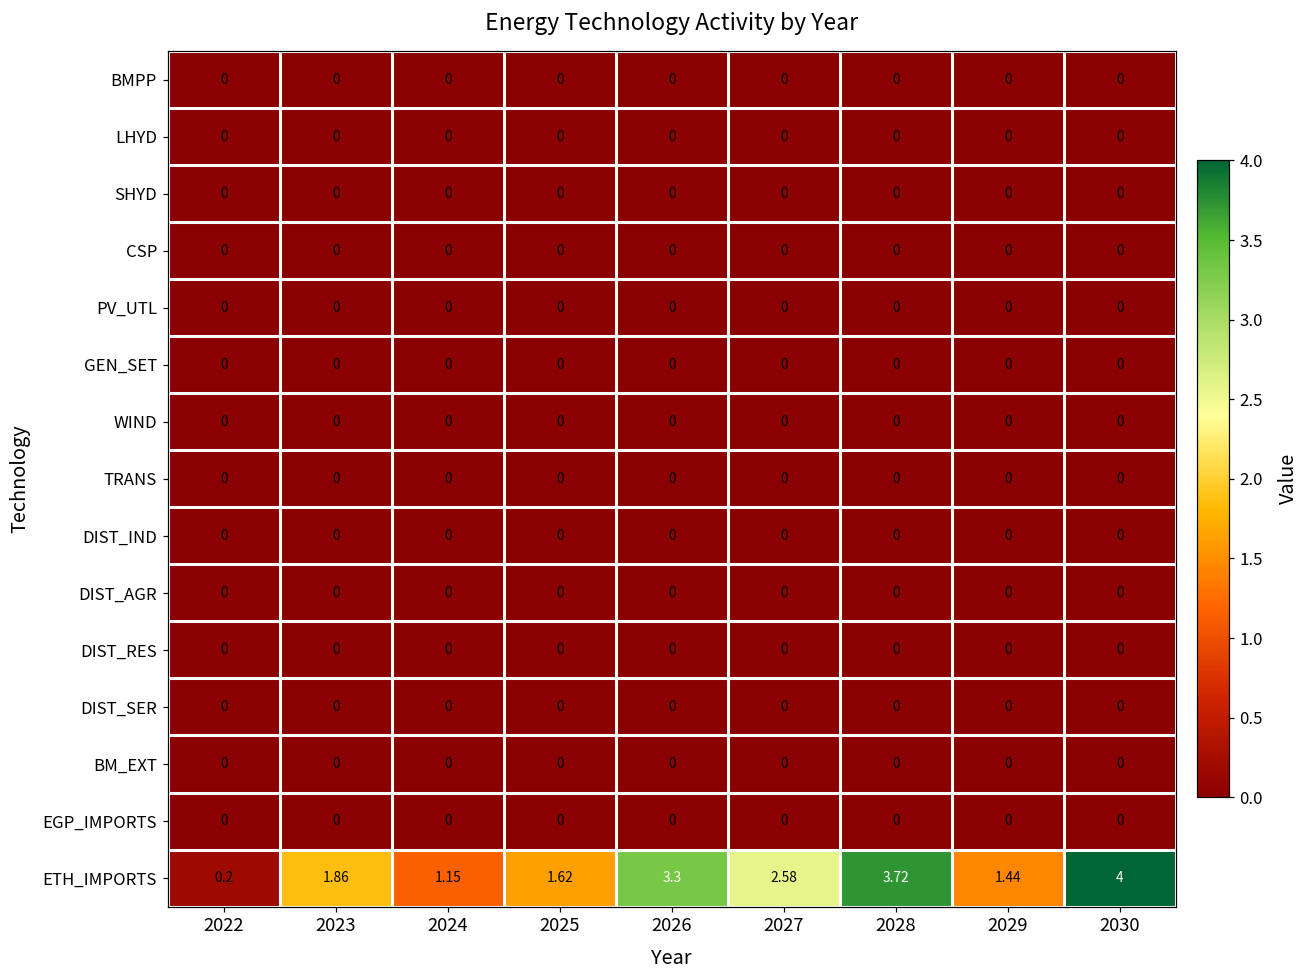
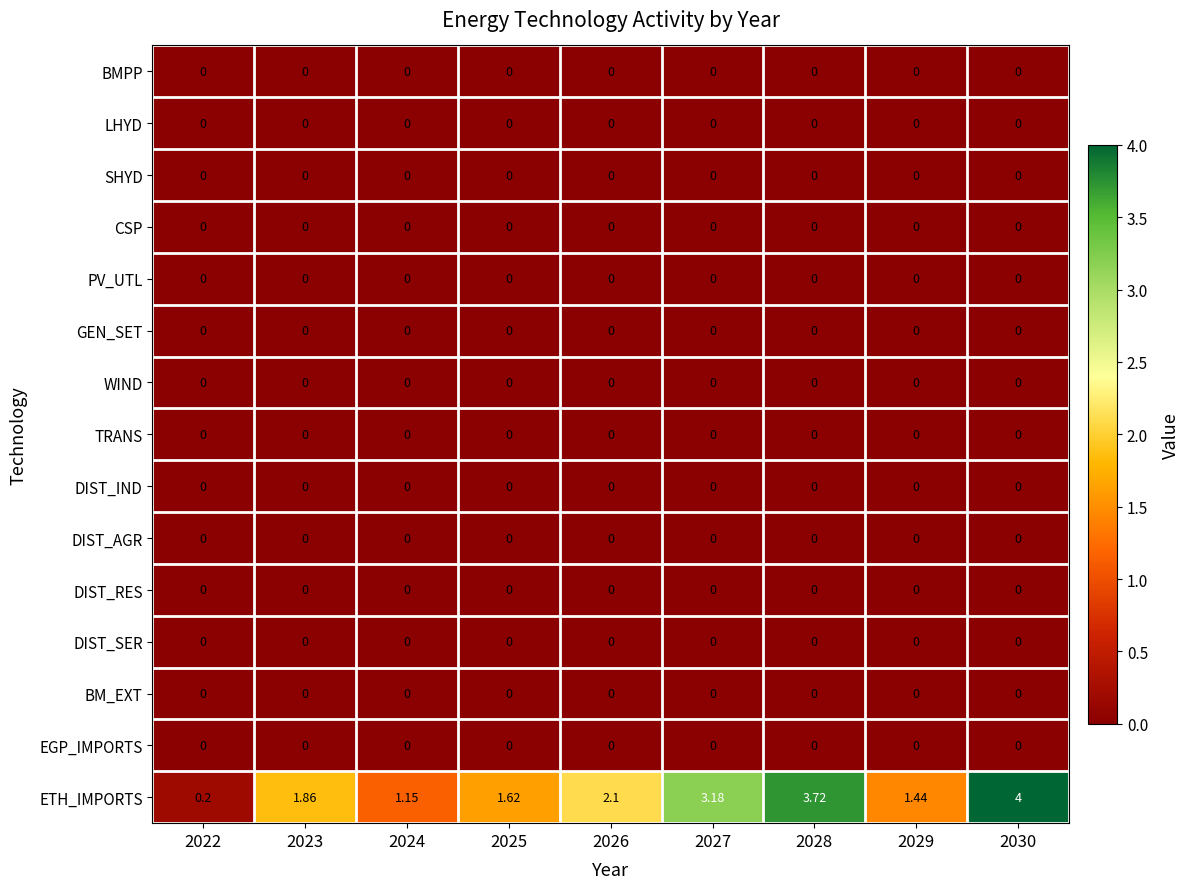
  {
    "BMPP": {
      "2022": 0,
      "2023": 0,
      "2024": 0,
      "2025": 0,
      "2026": 0,
      "2027": 0,
      "2028": 0,
      "2029": 0,
      "2030": 0
    },
    "LHYD": {
      "2022": 0,
      "2023": 0,
      "2024": 0,
      "2025": 0,
      "2026": 0,
      "2027": 0,
      "2028": 0,
      "2029": 0,
      "2030": 0
    },
    "SHYD": {
      "2022": 0,
      "2023": 0,
      "2024": 0,
      "2025": 0,
      "2026": 0,
      "2027": 0,
      "2028": 0,
      "2029": 0,
      "2030": 0
    },
    "CSP": {
      "2022": 0,
      "2023": 0,
      "2024": 0,
      "2025": 0,
      "2026": 0,
      "2027": 0,
      "2028": 0,
      "2029": 0,
      "2030": 0
    },
    "PV_UTL": {
      "2022": 0,
      "2023": 0,
      "2024": 0,
      "2025": 0,
      "2026": 0,
      "2027": 0,
      "2028": 0,
      "2029": 0,
      "2030": 0
    },
    "GEN_SET": {
      "2022": 0,
      "2023": 0,
      "2024": 0,
      "2025": 0,
      "2026": 0,
      "2027": 0,
      "2028": 0,
      "2029": 0,
      "2030": 0
    },
    "WIND": {
      "2022": 0,
      "2023": 0,
      "2024": 0,
      "2025": 0,
      "2026": 0,
      "2027": 0,
      "2028": 0,
      "2029": 0,
      "2030": 0
    },
    "TRANS": {
      "2022": 0,
      "2023": 0,
      "2024": 0,
      "2025": 0,
      "2026": 0,
      "2027": 0,
      "2028": 0,
      "2029": 0,
      "2030": 0
    },
    "DIST_IND": {
      "2022": 0,
      "2023": 0,
      "2024": 0,
      "2025": 0,
      "2026": 0,
      "2027": 0,
      "2028": 0,
      "2029": 0,
      "2030": 0
    },
    "DIST_AGR": {
      "2022": 0,
      "2023": 0,
      "2024": 0,
      "2025": 0,
      "2026": 0,
      "2027": 0,
      "2028": 0,
      "2029": 0,
      "2030": 0
    },
    "DIST_RES": {
      "2022": 0,
      "2023": 0,
      "2024": 0,
      "2025": 0,
      "2026": 0,
      "2027": 0,
      "2028": 0,
      "2029": 0,
      "2030": 0
    },
    "DIST_SER": {
      "2022": 0,
      "2023": 0,
      "2024": 0,
      "2025": 0,
      "2026": 0,
      "2027": 0,
      "2028": 0,
      "2029": 0,
      "2030": 0
    },
    "BM_EXT": {
      "2022": 0,
      "2023": 0,
      "2024": 0,
      "2025": 0,
      "2026": 0,
      "2027": 0,
      "2028": 0,
      "2029": 0,
      "2030": 0
    },
    "EGP_IMPORTS": {
      "2022": 0,
      "2023": 0,
      "2024": 0,
      "2025": 0,
      "2026": 0,
      "2027": 0,
      "2028": 0,
      "2029": 0,
      "2030": 0
    },
    "ETH_IMPORTS": {
      "2022": 0.2,
      "2023": 1.86,
      "2024": 1.15,
      "2025": 1.62,
-     "2026": 3.3,
-     "2027": 2.58,
+     "2026": 2.1,
+     "2027": 3.18,
      "2028": 3.72,
      "2029": 1.44,
      "2030": 4
    }
  }
